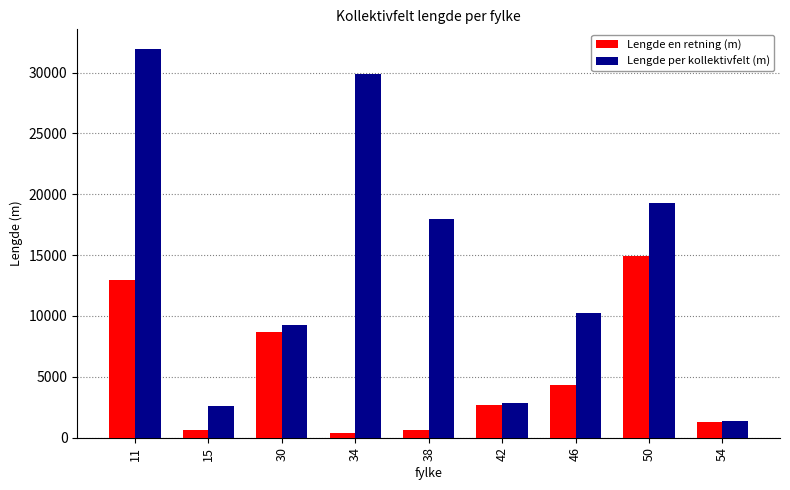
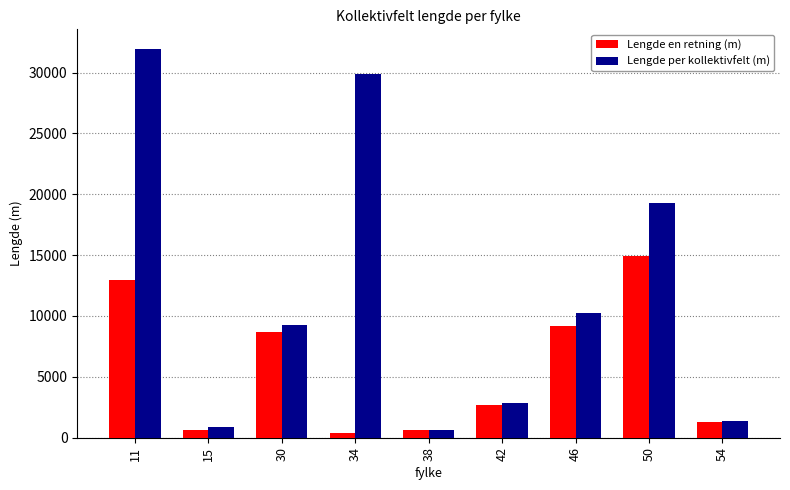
  {
    "Lengde en retning (m)": {
      "11": 12900,
      "15": 600,
      "30": 8700,
      "34": 400,
      "38": 700,
      "42": 2700,
-     "46": 4300,
+     "46": 9200,
      "50": 14900,
      "54": 1300
    },
    "Lengde per kollektivfelt (m)": {
      "11": 32000,
-     "15": 2600,
+     "15": 900,
      "30": 9200,
      "34": 29900,
-     "38": 18000,
+     "38": 700,
      "42": 2900,
      "46": 10300,
      "50": 19300,
      "54": 1300
    }
  }
